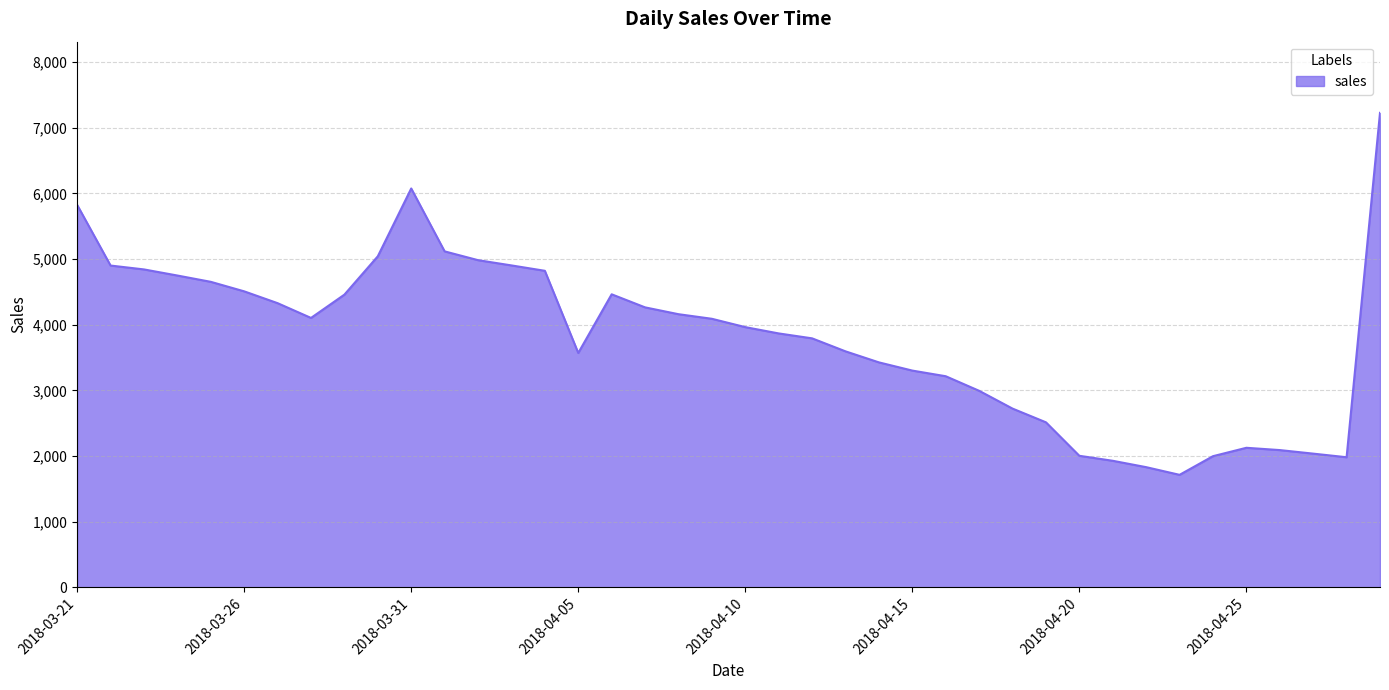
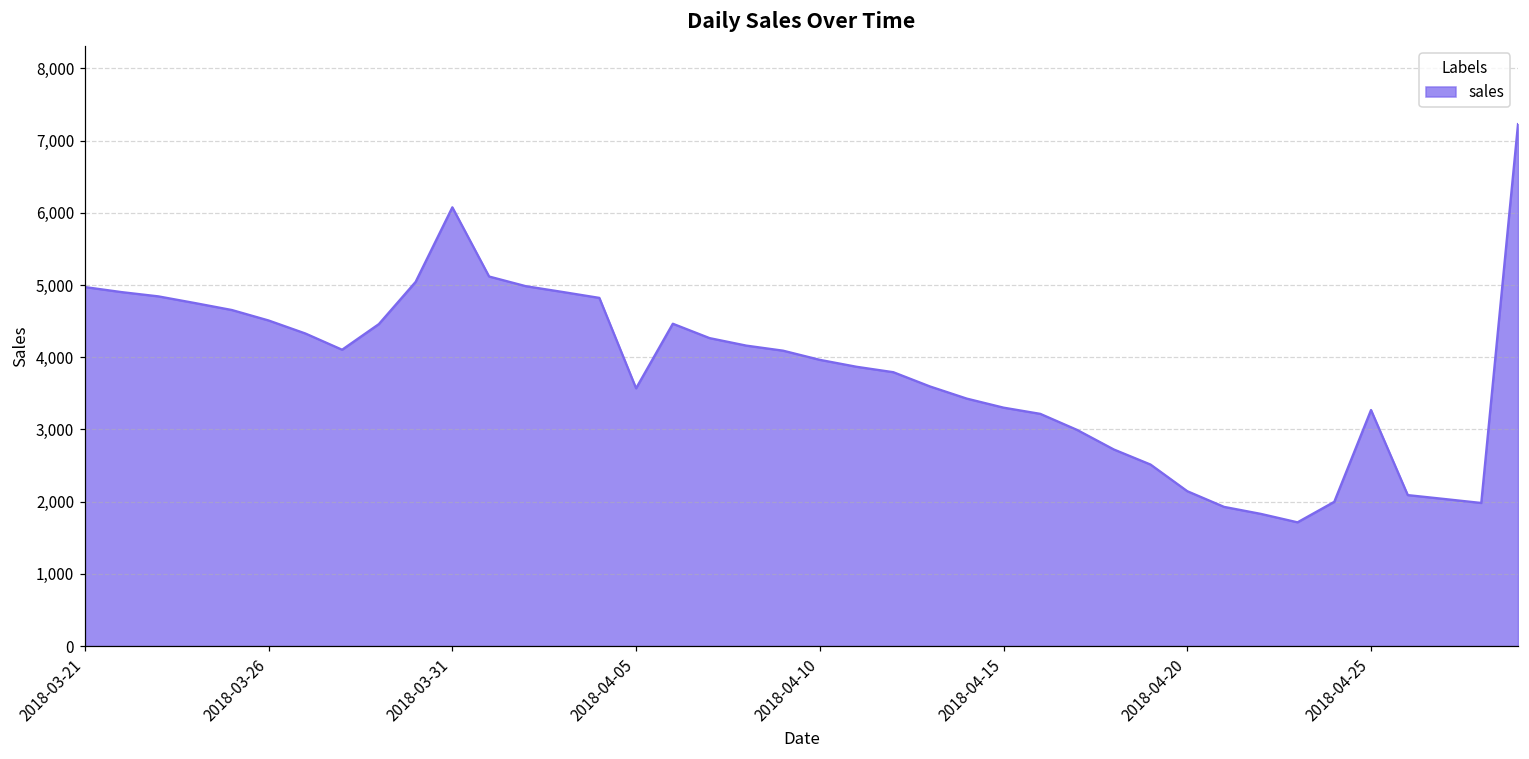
  {
-   "2018-03-21": "5,800",
+   "2018-03-21": "5,000",
    "2018-03-26": "4,500",
    "2018-03-31": "6,100",
    "2018-04-05": "3,600",
    "2018-04-10": "4,000",
    "2018-04-15": "3,300",
-   "2018-04-20": "2,000",
-   "2018-04-25": "2,100"
+   "2018-04-20": "2,100",
+   "2018-04-25": "3,300"
  }
